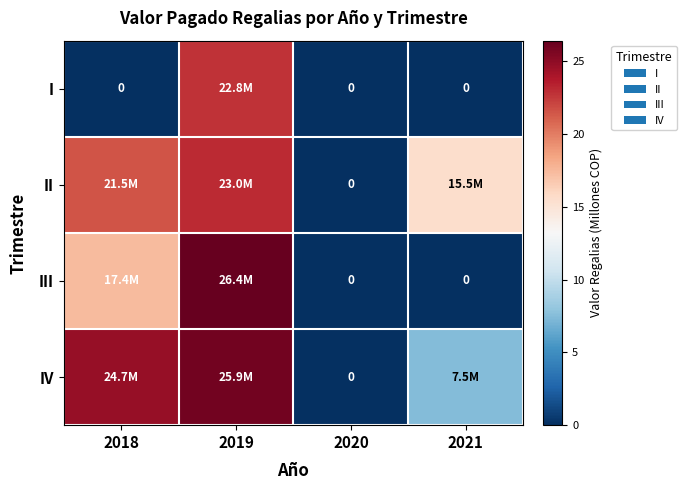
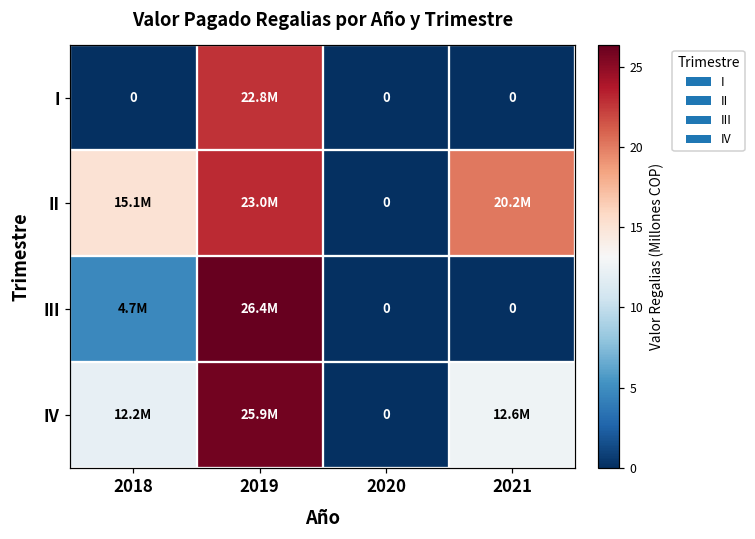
  {
    "I": {
      "2018": "0",
      "2019": "22.8M",
      "2020": "0",
      "2021": "0"
    },
    "II": {
-     "2018": "21.5M",
+     "2018": "15.1M",
      "2019": "23.0M",
      "2020": "0",
-     "2021": "15.5M"
+     "2021": "20.2M"
    },
    "III": {
-     "2018": "17.4M",
+     "2018": "4.7M",
      "2019": "26.4M",
      "2020": "0",
      "2021": "0"
    },
    "IV": {
-     "2018": "24.7M",
+     "2018": "12.2M",
      "2019": "25.9M",
      "2020": "0",
-     "2021": "7.5M"
+     "2021": "12.6M"
    }
  }
